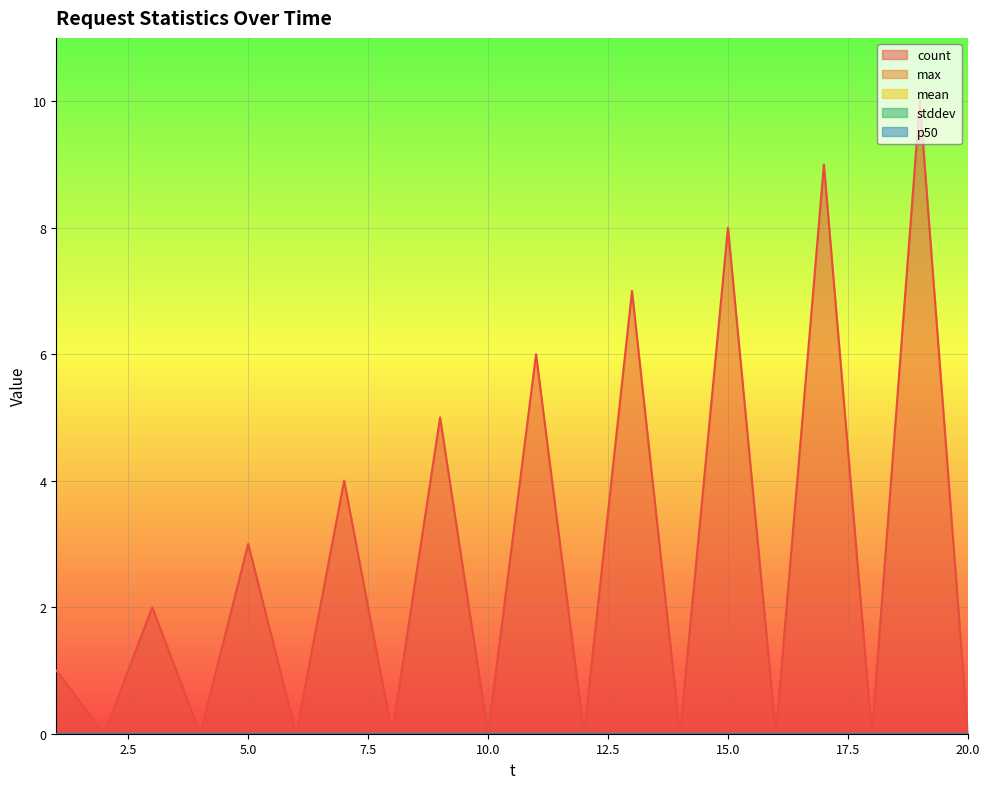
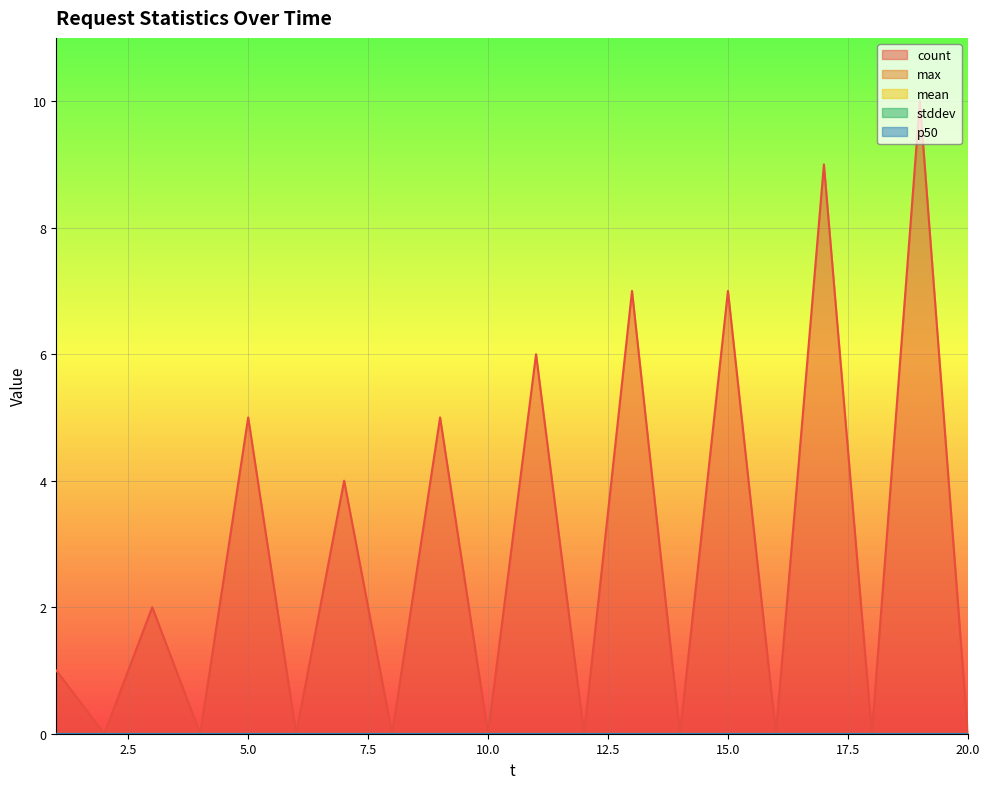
  {
    "count": {
-     "5.0": 3,
-     "15.0": 8
+     "5.0": 5,
+     "15.0": 7
    },
    "p50": {
      "5.0": 0,
      "15.0": 0
    }
  }
